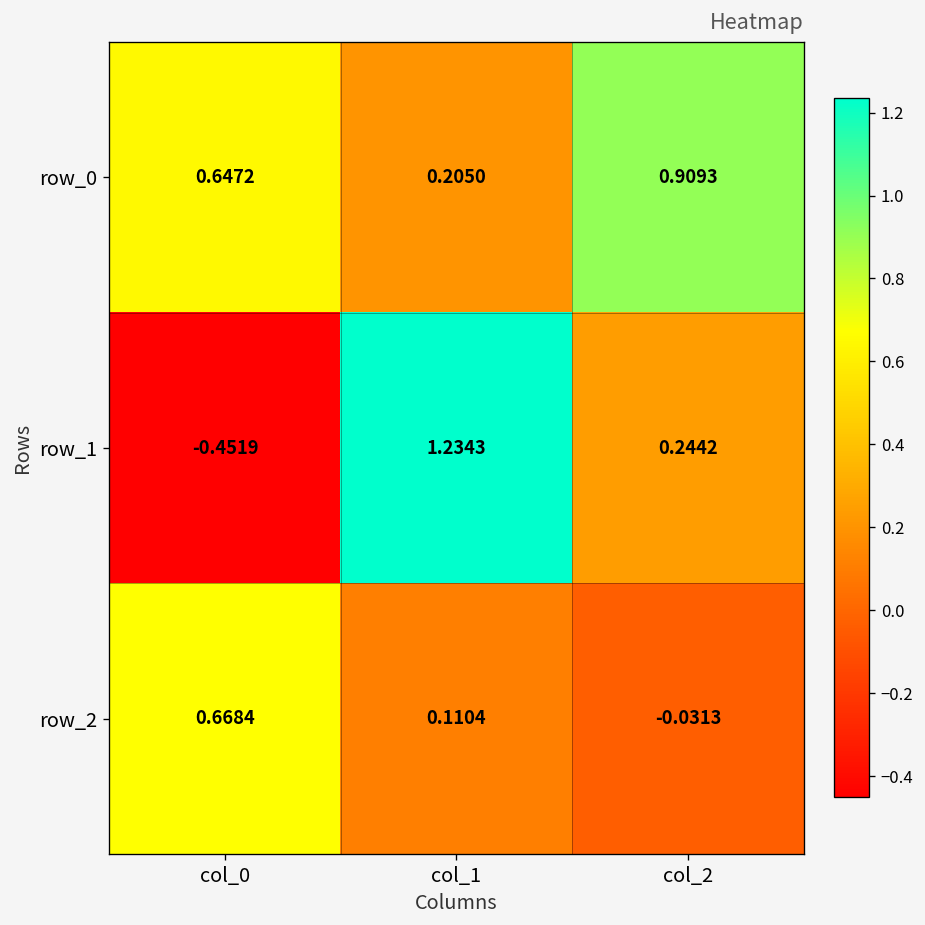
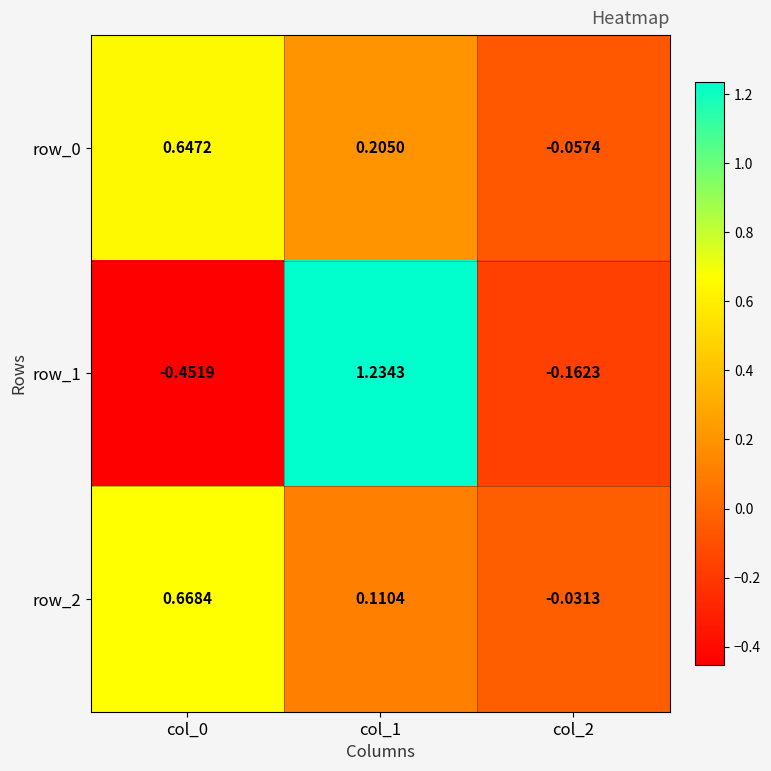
  {
    "row_0": {
      "col_0": 0.6472,
      "col_1": 0.2050,
-     "col_2": 0.9093
+     "col_2": -0.0574
    },
    "row_1": {
      "col_0": -0.4519,
      "col_1": 1.2343,
-     "col_2": 0.2442
+     "col_2": -0.1623
    },
    "row_2": {
      "col_0": 0.6684,
      "col_1": 0.1104,
      "col_2": -0.0313
    }
  }
